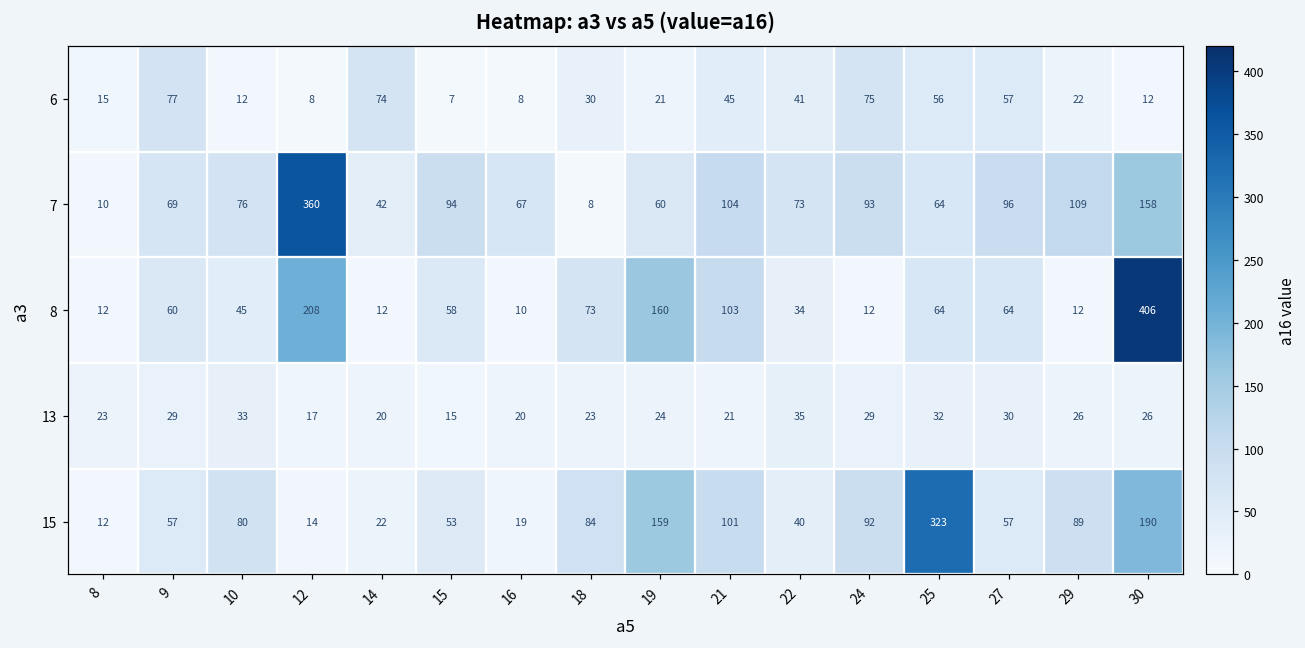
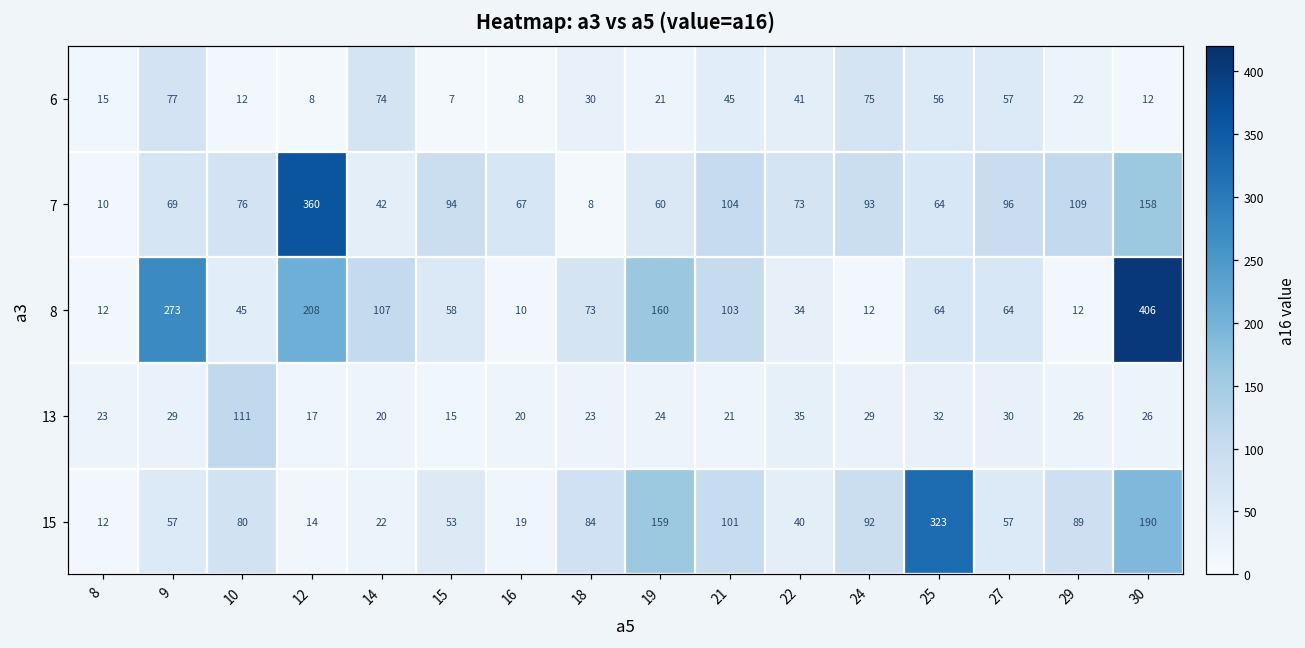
  {
    "6": {
      "8": 15,
      "9": 77,
      "10": 12,
      "12": 8,
      "14": 74,
      "15": 7,
      "16": 8,
      "18": 30,
      "19": 21,
      "21": 45,
      "22": 41,
      "24": 75,
      "25": 56,
      "27": 57,
      "29": 22,
      "30": 12
    },
    "7": {
      "8": 10,
      "9": 69,
      "10": 76,
      "12": 360,
      "14": 42,
      "15": 94,
      "16": 67,
      "18": 8,
      "19": 60,
      "21": 104,
      "22": 73,
      "24": 93,
      "25": 64,
      "27": 96,
      "29": 109,
      "30": 158
    },
    "8": {
      "8": 12,
-     "9": 60,
+     "9": 273,
      "10": 45,
      "12": 208,
-     "14": 12,
+     "14": 107,
      "15": 58,
      "16": 10,
      "18": 73,
      "19": 160,
      "21": 103,
      "22": 34,
      "24": 12,
      "25": 64,
      "27": 64,
      "29": 12,
      "30": 406
    },
    "13": {
      "8": 23,
      "9": 29,
-     "10": 33,
+     "10": 111,
      "12": 17,
      "14": 20,
      "15": 15,
      "16": 20,
      "18": 23,
      "19": 24,
      "21": 21,
      "22": 35,
      "24": 29,
      "25": 32,
      "27": 30,
      "29": 26,
      "30": 26
    },
    "15": {
      "8": 12,
      "9": 57,
      "10": 80,
      "12": 14,
      "14": 22,
      "15": 53,
      "16": 19,
      "18": 84,
      "19": 159,
      "21": 101,
      "22": 40,
      "24": 92,
      "25": 323,
      "27": 57,
      "29": 89,
      "30": 190
    }
  }
